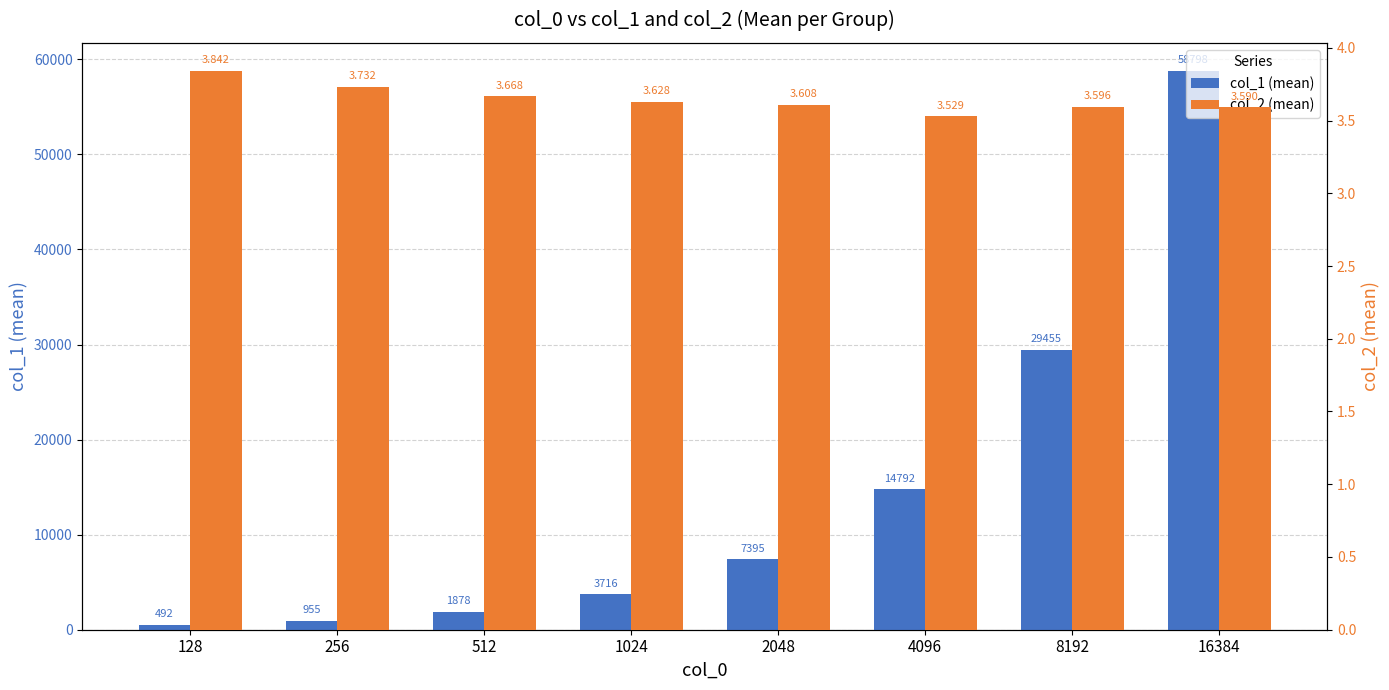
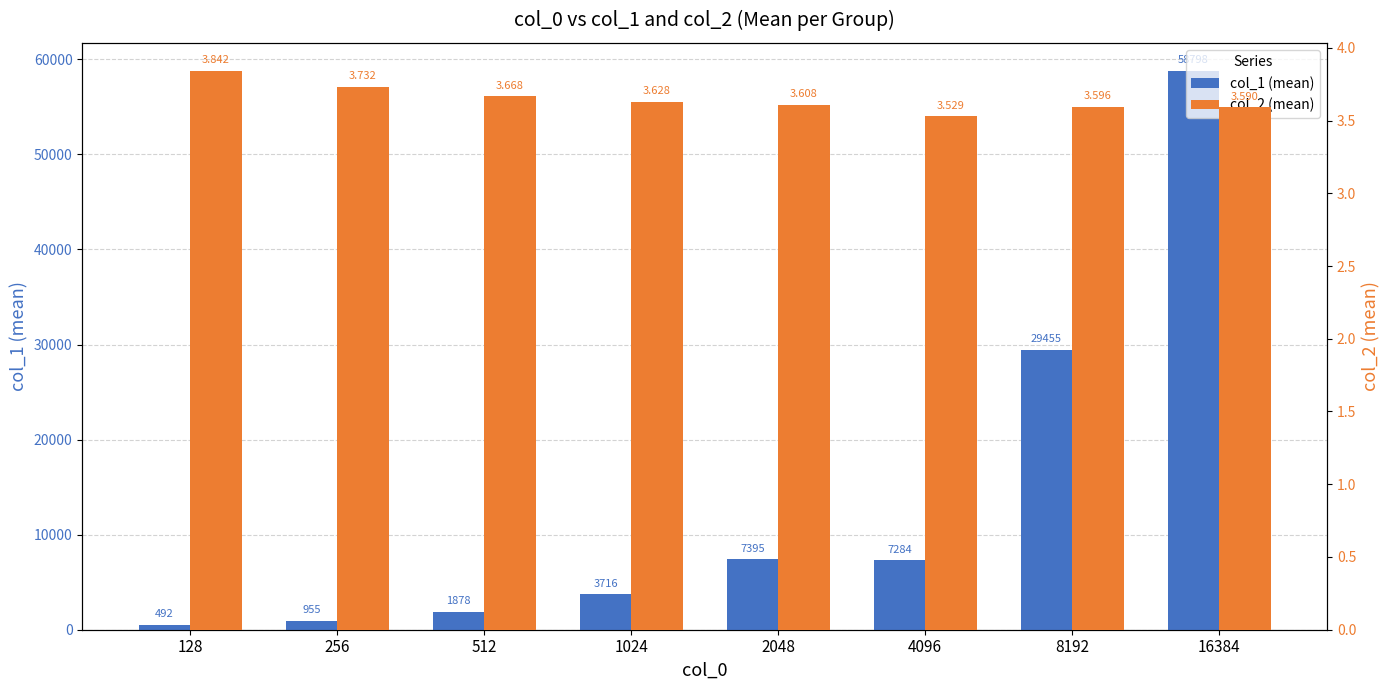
  {
    "col_1 (mean)": {
      "128": 492,
      "256": 955,
      "512": 1878,
      "1024": 3716,
      "2048": 7395,
-     "4096": 14792,
+     "4096": 7284,
      "8192": 29455
    },
    "col_2 (mean)": {
      "128": 3.842,
      "256": 3.732,
      "512": 3.668,
      "1024": 3.628,
      "2048": 3.608,
      "4096": 3.529,
      "8192": 3.596
    }
  }
